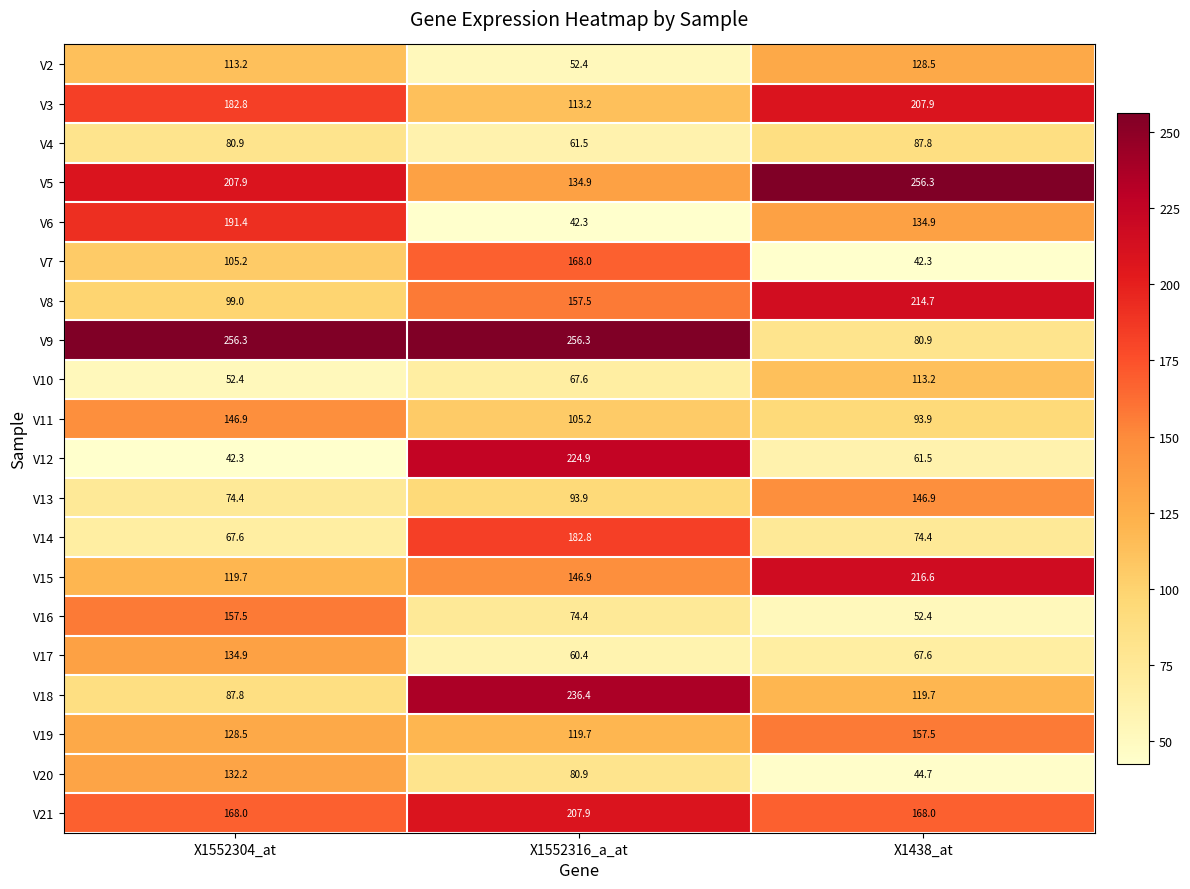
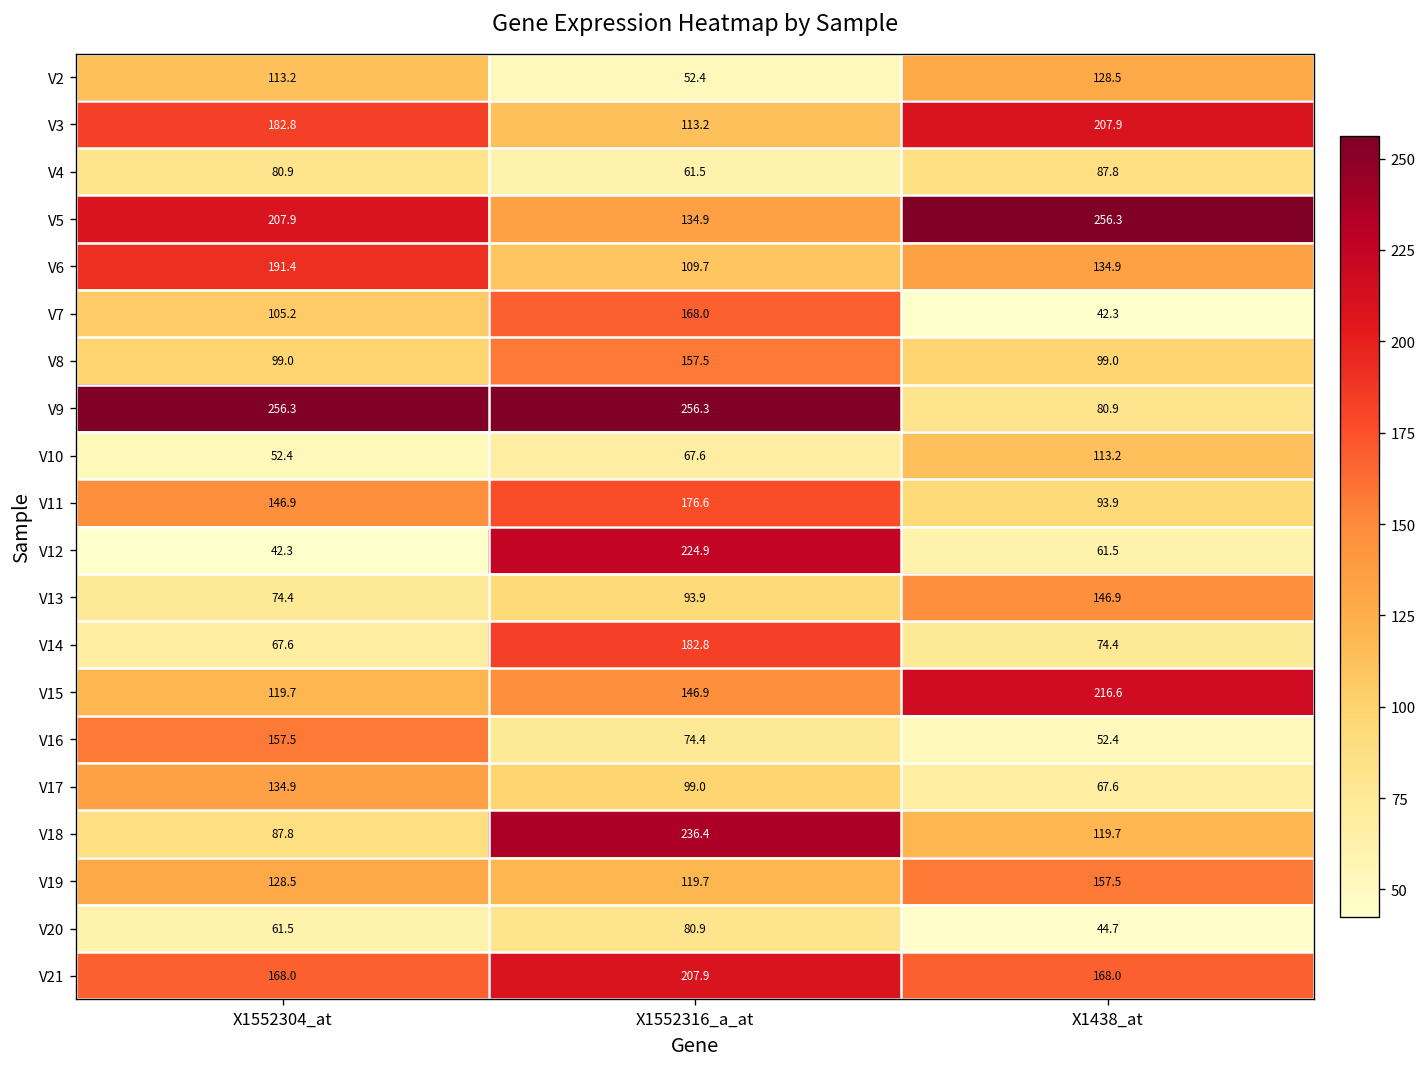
  {
    "V2": {
      "X1552304_at": 113.2,
      "X1552316_a_at": 52.4,
      "X1438_at": 128.5
    },
    "V3": {
      "X1552304_at": 182.8,
      "X1552316_a_at": 113.2,
      "X1438_at": 207.9
    },
    "V4": {
      "X1552304_at": 80.9,
      "X1552316_a_at": 61.5,
      "X1438_at": 87.8
    },
    "V5": {
      "X1552304_at": 207.9,
      "X1552316_a_at": 134.9,
      "X1438_at": 256.3
    },
    "V6": {
      "X1552304_at": 191.4,
-     "X1552316_a_at": 42.3,
+     "X1552316_a_at": 109.7,
      "X1438_at": 134.9
    },
    "V7": {
      "X1552304_at": 105.2,
      "X1552316_a_at": 168.0,
      "X1438_at": 42.3
    },
    "V8": {
      "X1552304_at": 99.0,
      "X1552316_a_at": 157.5,
-     "X1438_at": 214.7
+     "X1438_at": 99.0
    },
    "V9": {
      "X1552304_at": 256.3,
      "X1552316_a_at": 256.3,
      "X1438_at": 80.9
    },
    "V10": {
      "X1552304_at": 52.4,
      "X1552316_a_at": 67.6,
      "X1438_at": 113.2
    },
    "V11": {
      "X1552304_at": 146.9,
-     "X1552316_a_at": 105.2,
+     "X1552316_a_at": 176.6,
      "X1438_at": 93.9
    },
    "V12": {
      "X1552304_at": 42.3,
      "X1552316_a_at": 224.9,
      "X1438_at": 61.5
    },
    "V13": {
      "X1552304_at": 74.4,
      "X1552316_a_at": 93.9,
      "X1438_at": 146.9
    },
    "V14": {
      "X1552304_at": 67.6,
      "X1552316_a_at": 182.8,
      "X1438_at": 74.4
    },
    "V15": {
      "X1552304_at": 119.7,
      "X1552316_a_at": 146.9,
      "X1438_at": 216.6
    },
    "V16": {
      "X1552304_at": 157.5,
      "X1552316_a_at": 74.4,
      "X1438_at": 52.4
    },
    "V17": {
      "X1552304_at": 134.9,
-     "X1552316_a_at": 60.4,
+     "X1552316_a_at": 99.0,
      "X1438_at": 67.6
    },
    "V18": {
      "X1552304_at": 87.8,
      "X1552316_a_at": 236.4,
      "X1438_at": 119.7
    },
    "V19": {
      "X1552304_at": 128.5,
      "X1552316_a_at": 119.7,
      "X1438_at": 157.5
    },
    "V20": {
-     "X1552304_at": 132.2,
+     "X1552304_at": 61.5,
      "X1552316_a_at": 80.9,
      "X1438_at": 44.7
    },
    "V21": {
      "X1552304_at": 168.0,
      "X1552316_a_at": 207.9,
      "X1438_at": 168.0
    }
  }
